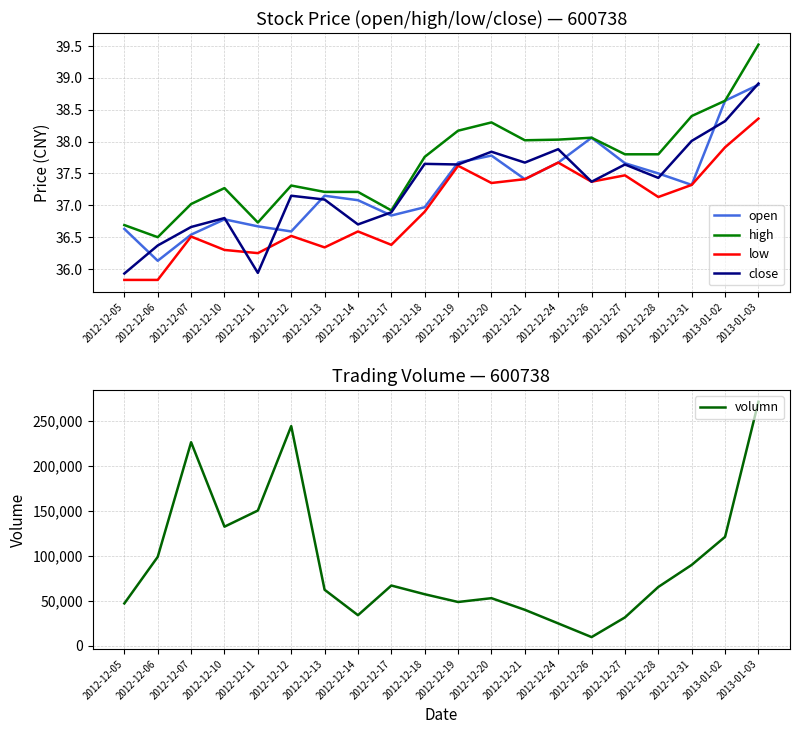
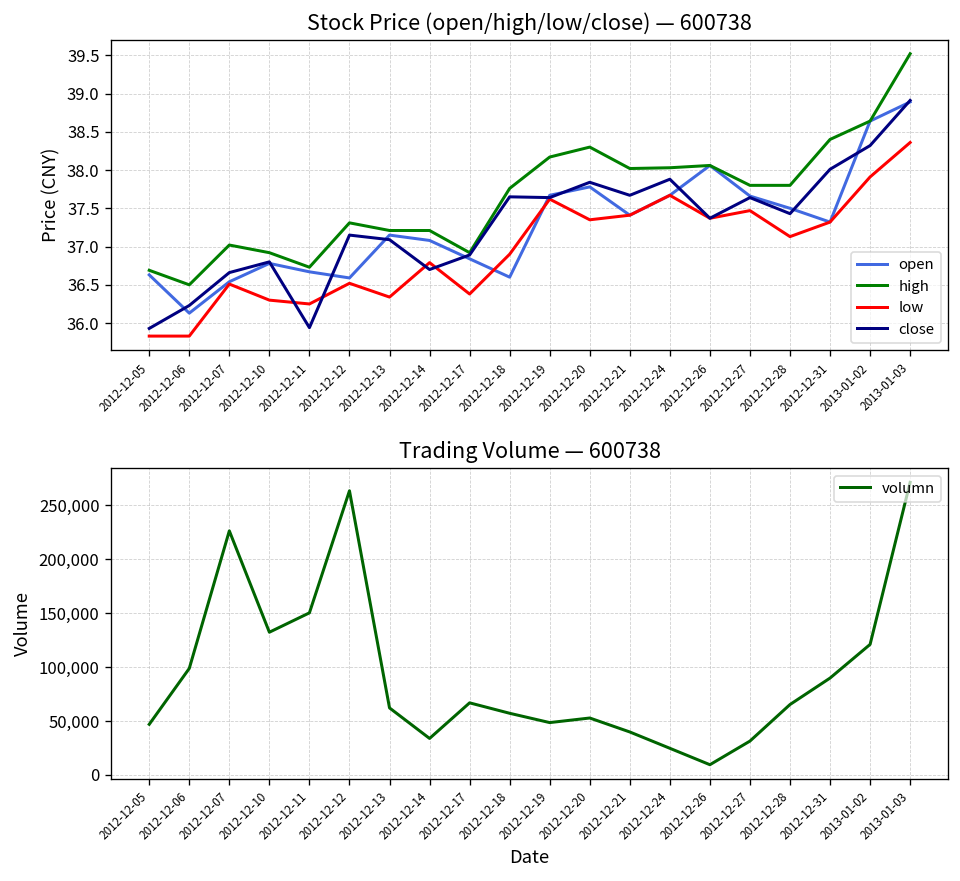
  {
    "Stock Price (open/high/low/close) — 600738": {
      "open": {
        "2012-12-05": "36.6",
        "2012-12-06": "36.1",
        "2012-12-11": "36.7",
        "2012-12-12": "36.6",
        "2012-12-13": "37.2",
        "2012-12-14": "37.1",
        "2012-12-17": "36.8",
-       "2012-12-18": "37.0",
+       "2012-12-18": "36.6",
        "2012-12-20": "37.8",
        "2012-12-28": "37.5"
      },
      "high": {
        "2012-12-05": "36.7",
        "2012-12-06": "36.5",
        "2012-12-07": "37.0",
-       "2012-12-10": "37.3",
+       "2012-12-10": "36.9",
        "2012-12-11": "36.7",
        "2012-12-12": "37.3",
        "2012-12-13": "37.2",
        "2012-12-14": "37.2",
        "2012-12-18": "37.8",
        "2012-12-19": "38.2",
        "2012-12-20": "38.3",
        "2012-12-21": "38.0",
        "2012-12-24": "38.0",
        "2012-12-27": "37.8",
        "2012-12-28": "37.8",
        "2012-12-31": "38.4",
        "2013-01-03": "39.5"
      },
      "low": {
        "2012-12-05": "35.8",
        "2012-12-06": "35.8",
        "2012-12-10": "36.3",
        "2012-12-11": "36.3",
        "2012-12-12": "36.5",
        "2012-12-13": "36.3",
-       "2012-12-14": "36.6",
+       "2012-12-14": "36.8",
        "2012-12-17": "36.4",
        "2012-12-18": "36.9",
        "2012-12-20": "37.4",
        "2012-12-27": "37.5",
        "2012-12-28": "37.1",
        "2013-01-02": "37.9",
        "2013-01-03": "38.4"
      },
      "close": {
        "2012-12-05": "35.9",
-       "2012-12-06": "36.4",
+       "2012-12-06": "36.2",
        "2012-12-07": "36.7",
        "2012-12-11": "35.9",
        "2012-12-12": "37.2",
        "2012-12-13": "37.1",
        "2012-12-14": "36.7",
        "2012-12-18": "37.7",
        "2012-12-20": "37.8",
        "2012-12-21": "37.7",
        "2012-12-24": "37.9",
        "2012-12-28": "37.4",
        "2012-12-31": "38.0",
        "2013-01-02": "38.3"
      }
    },
    "Trading Volume — 600738": {
      "2012-12-05": "50,000",
      "2012-12-06": "100,000",
      "2012-12-07": "230,000",
      "2012-12-10": "130,000",
      "2012-12-11": "150,000",
-     "2012-12-12": "240,000",
+     "2012-12-12": "260,000",
      "2012-12-13": "60,000",
      "2012-12-14": "30,000",
      "2012-12-17": "70,000",
      "2012-12-18": "60,000",
      "2012-12-19": "50,000",
      "2012-12-20": "50,000",
      "2012-12-21": "40,000",
      "2012-12-24": "20,000",
      "2012-12-26": "10,000",
      "2012-12-27": "30,000",
      "2012-12-28": "70,000",
      "2012-12-31": "90,000",
      "2013-01-02": "120,000"
    }
  }
